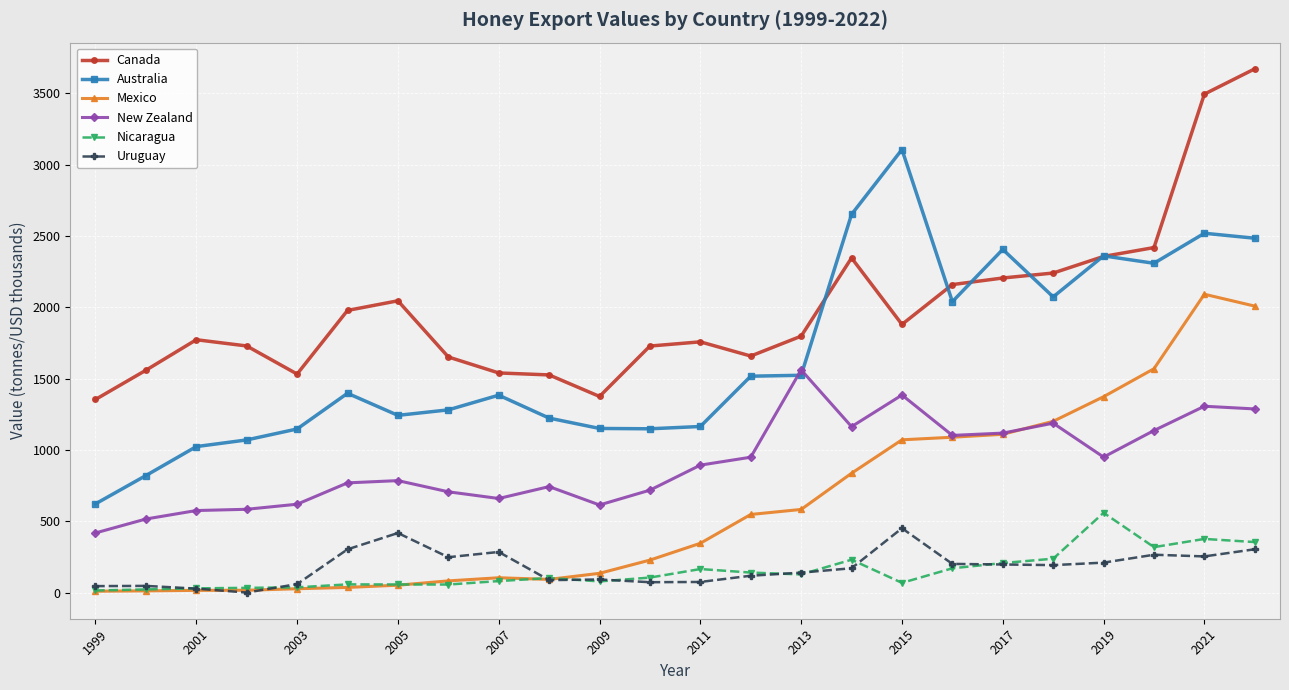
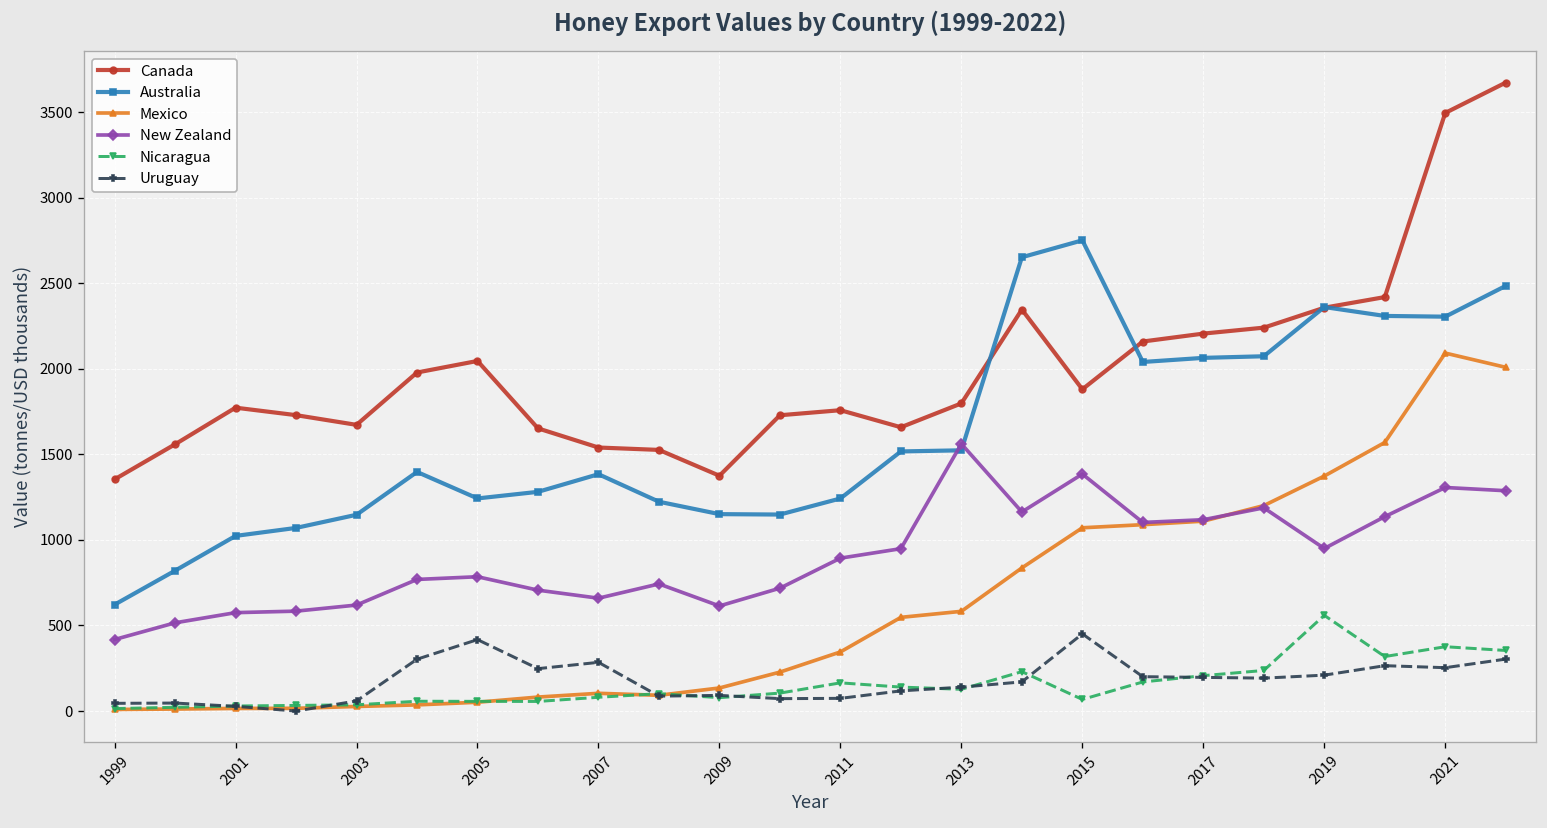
  {
    "Canada": {
      "1999": 1350,
      "2001": 1770,
-     "2003": 1530,
+     "2003": 1670,
      "2005": 2050,
      "2007": 1540,
      "2009": 1380,
      "2011": 1760,
      "2013": 1800,
      "2015": 1880,
      "2017": 2210,
      "2021": 3490
    },
    "Australia": {
      "1999": 620,
      "2001": 1020,
      "2003": 1150,
      "2005": 1240,
      "2007": 1380,
      "2009": 1150,
-     "2011": 1160,
+     "2011": 1240,
      "2013": 1520,
-     "2015": 3110,
-     "2017": 2410,
-     "2021": 2520
+     "2015": 2750,
+     "2017": 2060,
+     "2021": 2300
    },
    "Mexico": {
      "2007": 100,
      "2009": 130,
      "2011": 350,
      "2013": 580,
      "2015": 1070,
      "2019": 1370,
      "2021": 2090
    },
    "New Zealand": {
      "1999": 420,
      "2001": 580,
      "2003": 620,
      "2005": 780,
      "2007": 660,
      "2009": 610,
      "2011": 890,
      "2013": 1560,
      "2015": 1380,
      "2019": 950,
      "2021": 1310
    },
    "Nicaragua": {
      "2007": 80,
      "2011": 160,
      "2015": 70,
      "2019": 560,
      "2021": 380
    },
    "Uruguay": {
      "1999": 50,
      "2003": 60,
      "2005": 420,
      "2007": 280,
      "2011": 70,
      "2015": 450,
      "2019": 210,
      "2021": 250
    }
  }
